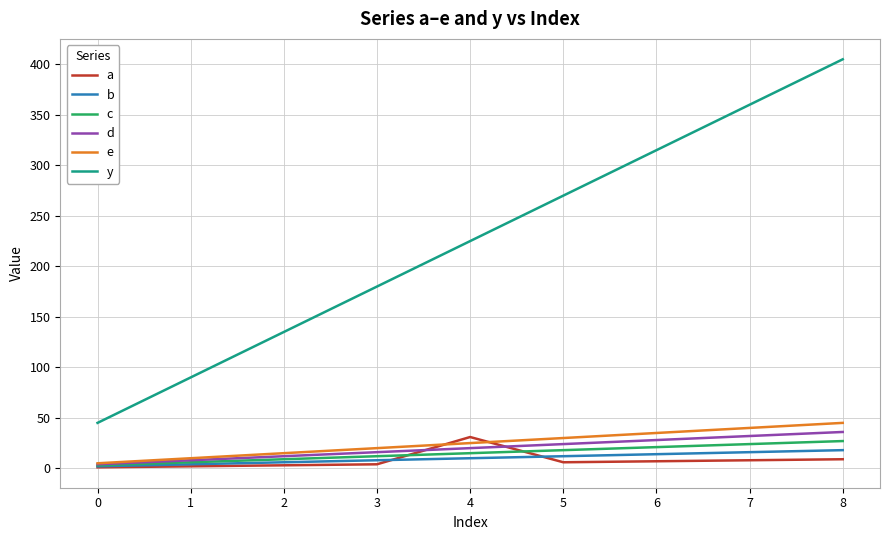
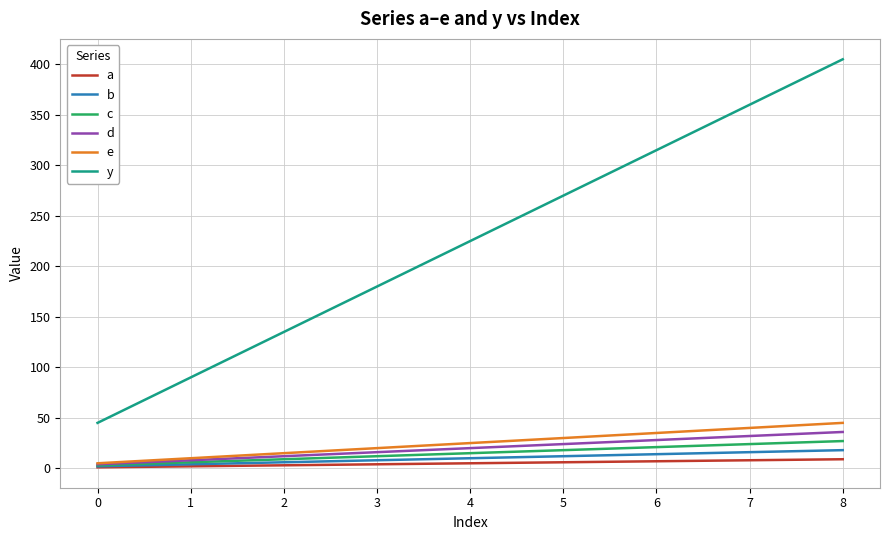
  {
    "a": {
      "2": 3,
      "3": 4,
-     "4": 31,
+     "4": 5,
      "5": 6,
      "6": 7,
      "7": 8,
      "8": 9
    },
    "b": {
      "2": 6,
      "3": 8,
      "4": 10,
      "5": 12,
      "6": 14,
      "7": 16,
      "8": 18
    },
    "d": {
      "2": 12,
      "3": 16,
      "4": 20,
      "5": 24,
      "6": 28,
      "7": 32,
      "8": 36
    },
    "e": {
      "2": 15,
      "3": 20,
      "4": 25,
      "5": 30,
      "6": 35,
      "7": 40,
      "8": 45
    }
  }
